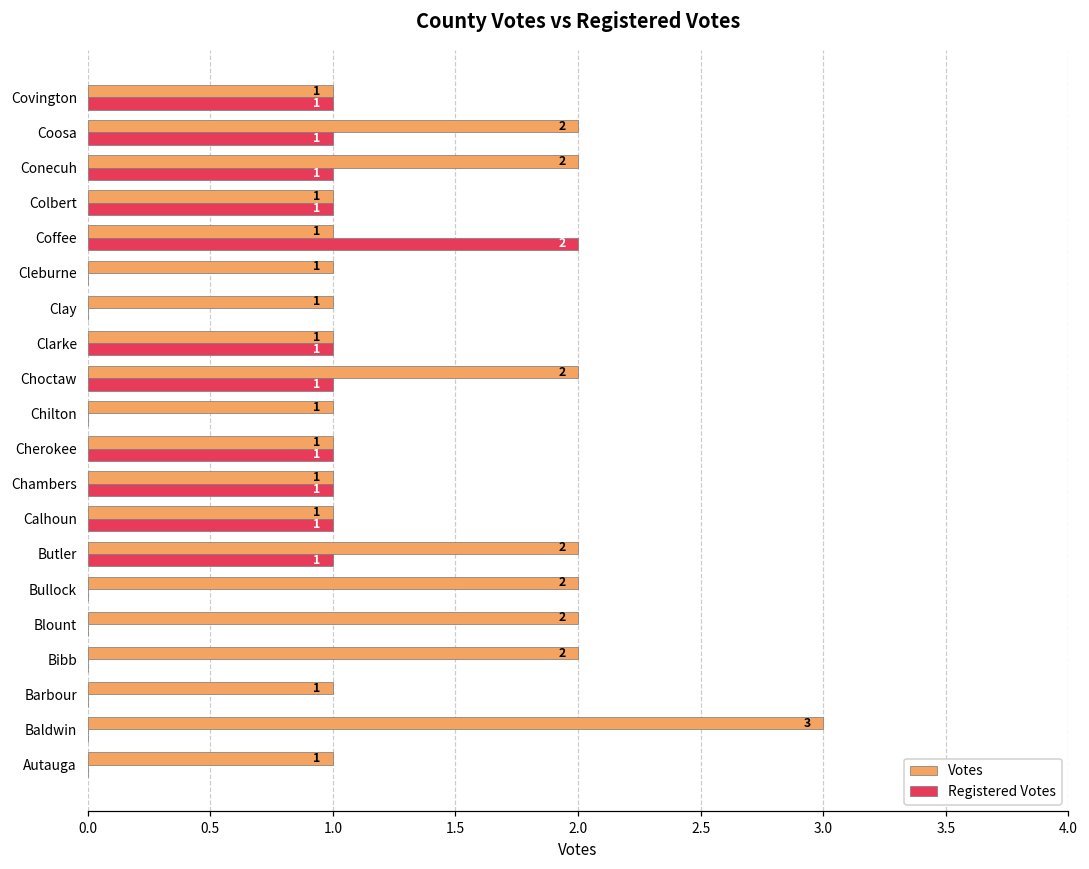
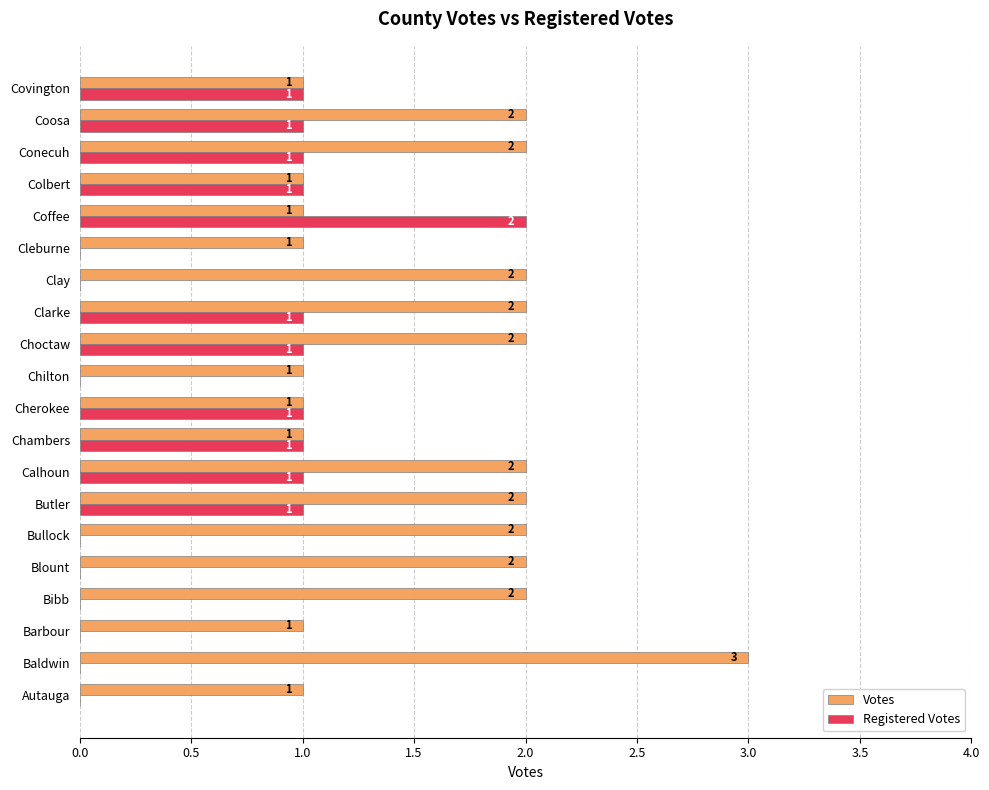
  {
    "Votes": {
      "Covington": 1,
      "Coosa": 2,
      "Conecuh": 2,
      "Colbert": 1,
      "Coffee": 1,
      "Cleburne": 1,
-     "Clay": 1,
-     "Clarke": 1,
+     "Clay": 2,
+     "Clarke": 2,
      "Choctaw": 2,
      "Chilton": 1,
      "Cherokee": 1,
      "Chambers": 1,
-     "Calhoun": 1,
+     "Calhoun": 2,
      "Butler": 2,
      "Bullock": 2,
      "Blount": 2,
      "Bibb": 2,
      "Barbour": 1,
      "Baldwin": 3,
      "Autauga": 1
    },
    "Registered Votes": {
      "Covington": 1,
      "Coosa": 1,
      "Conecuh": 1,
      "Colbert": 1,
      "Coffee": 2,
      "Clarke": 1,
      "Choctaw": 1,
      "Cherokee": 1,
      "Chambers": 1,
      "Calhoun": 1,
      "Butler": 1
    }
  }
